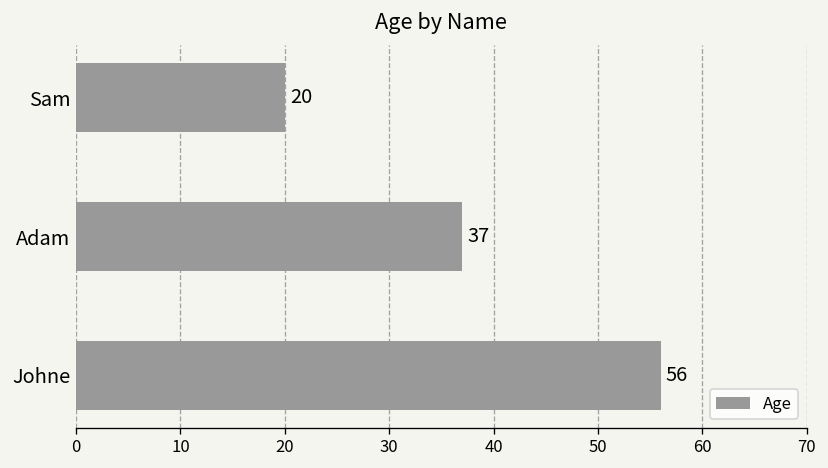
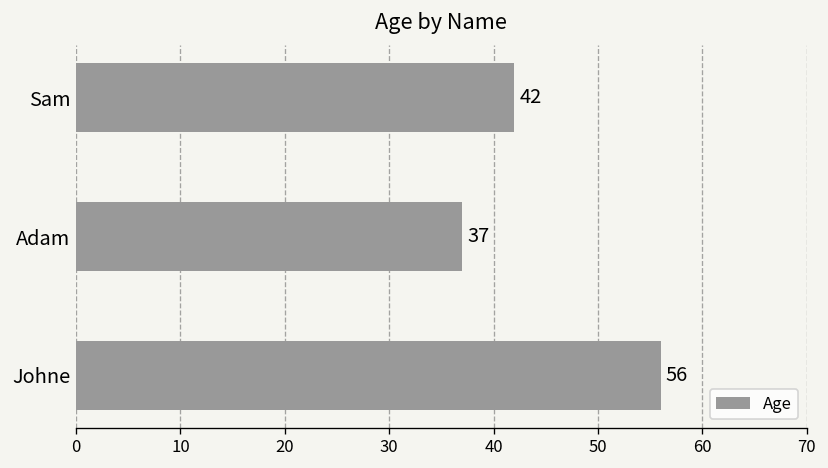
  {
-   "Sam": 20,
+   "Sam": 42,
    "Adam": 37,
    "Johne": 56
  }
